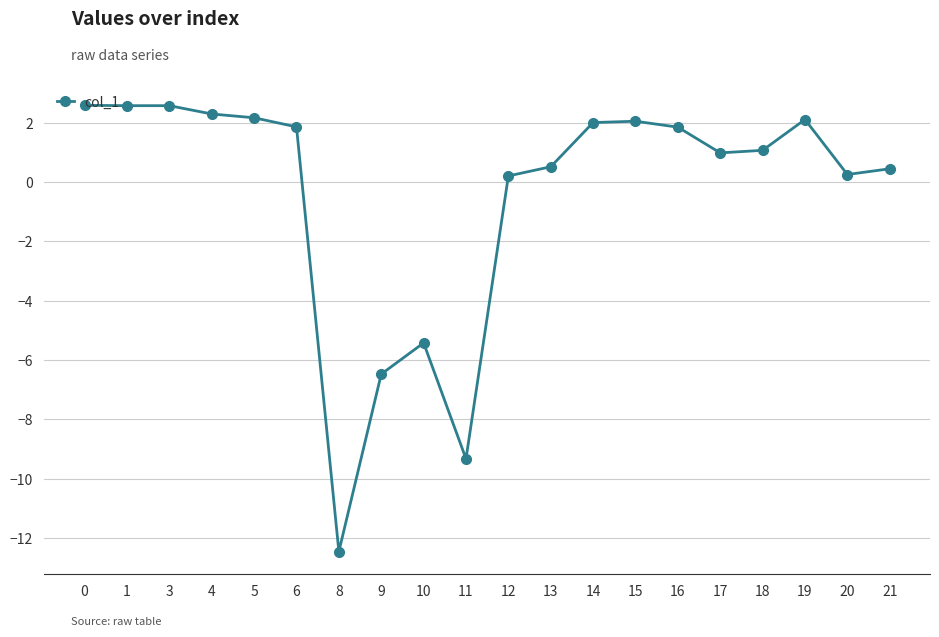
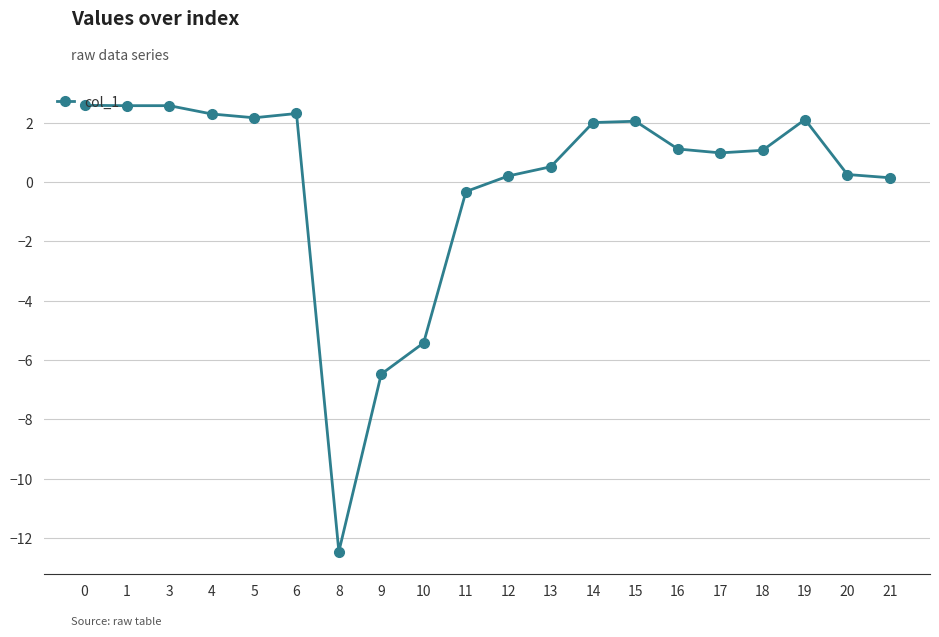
  {
    "0": 2.6,
    "1": 2.6,
    "3": 2.6,
    "4": 2.3,
    "5": 2.2,
-   "6": 1.9,
+   "6": 2.3,
    "8": -12.5,
    "9": -6.5,
    "10": -5.4,
-   "11": -9.3,
+   "11": -0.3,
    "12": 0.2,
    "13": 0.5,
    "14": 2.0,
    "15": 2.0,
-   "16": 1.9,
+   "16": 1.1,
    "17": 1.0,
    "18": 1.1,
    "19": 2.1,
    "20": 0.3,
-   "21": 0.4
+   "21": 0.1
  }
